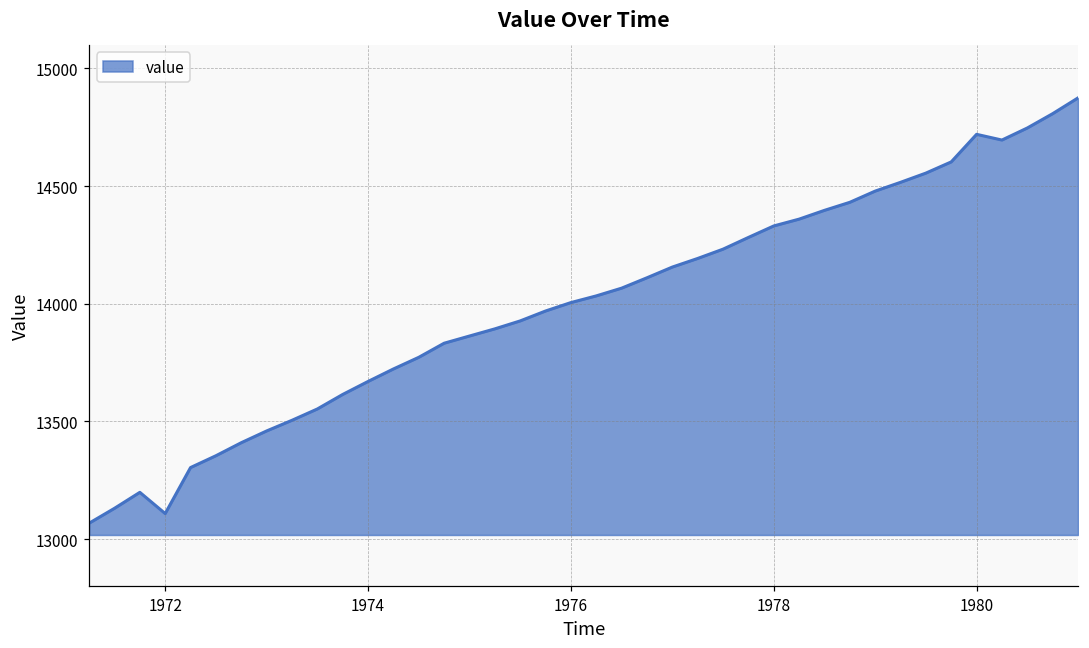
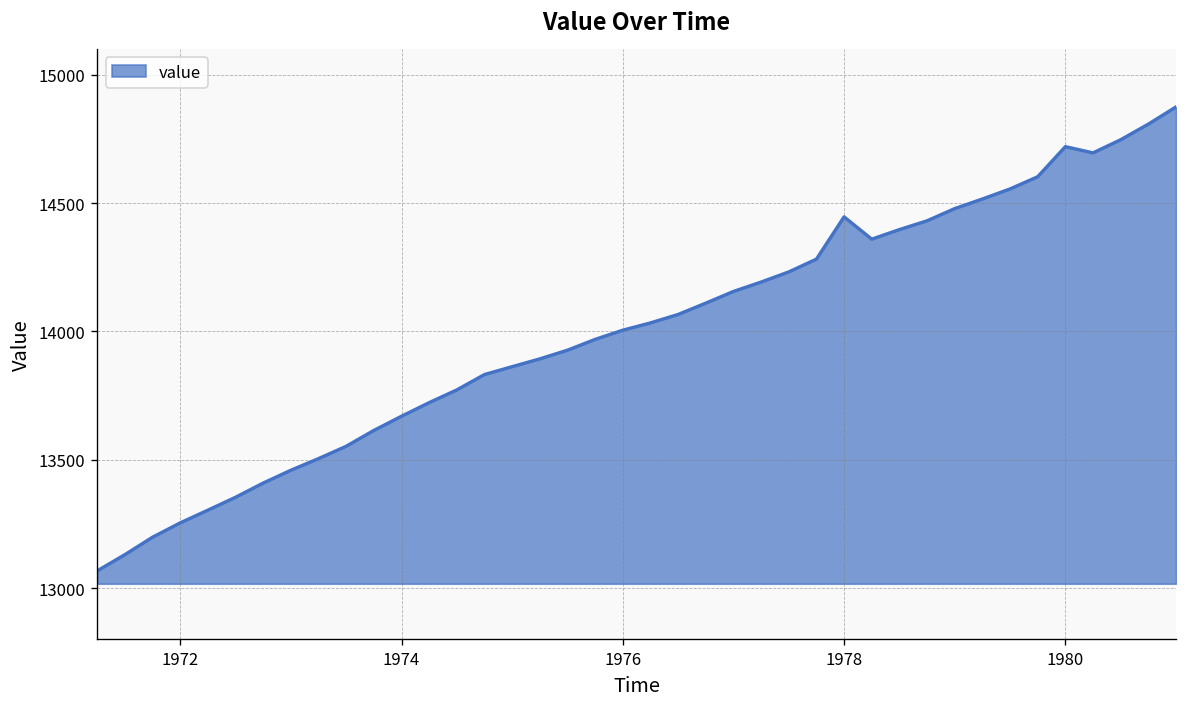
  {
-   "1972": 13110,
+   "1972": 13250,
    "1974": 13670,
    "1976": 14000,
-   "1978": 14330,
+   "1978": 14450,
    "1980": 14720
  }
